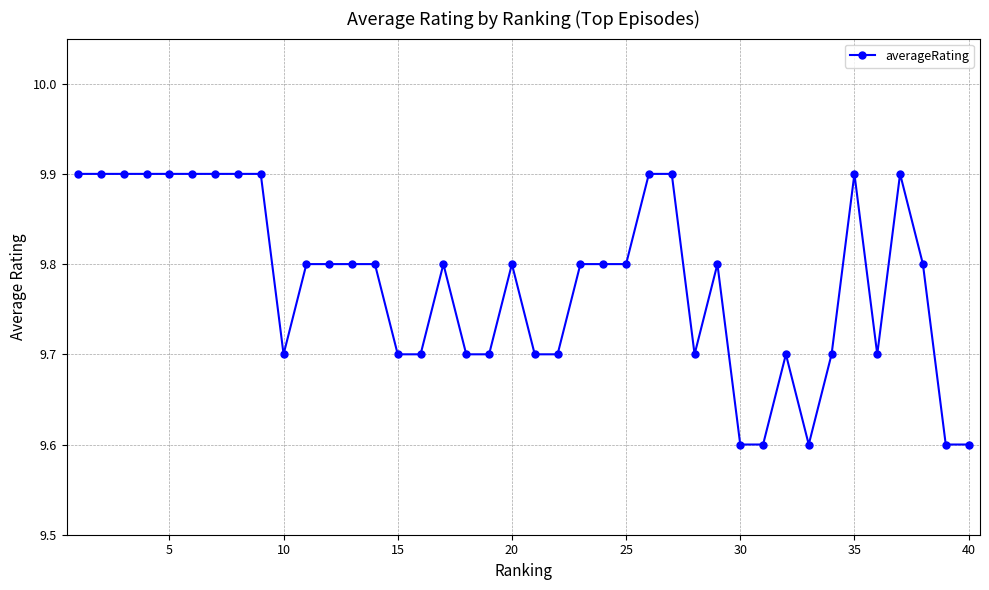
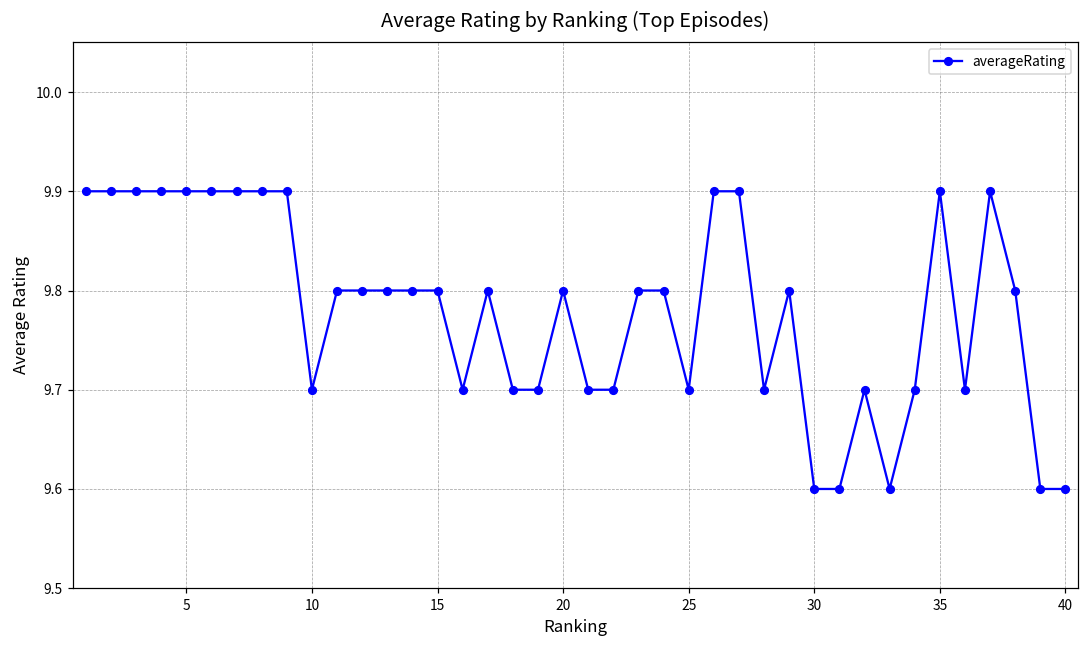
  {
    "5": 9.9,
    "10": 9.7,
-   "15": 9.7,
+   "15": 9.8,
    "20": 9.8,
-   "25": 9.8,
+   "25": 9.7,
    "30": 9.6,
    "35": 9.9,
    "40": 9.6
  }
